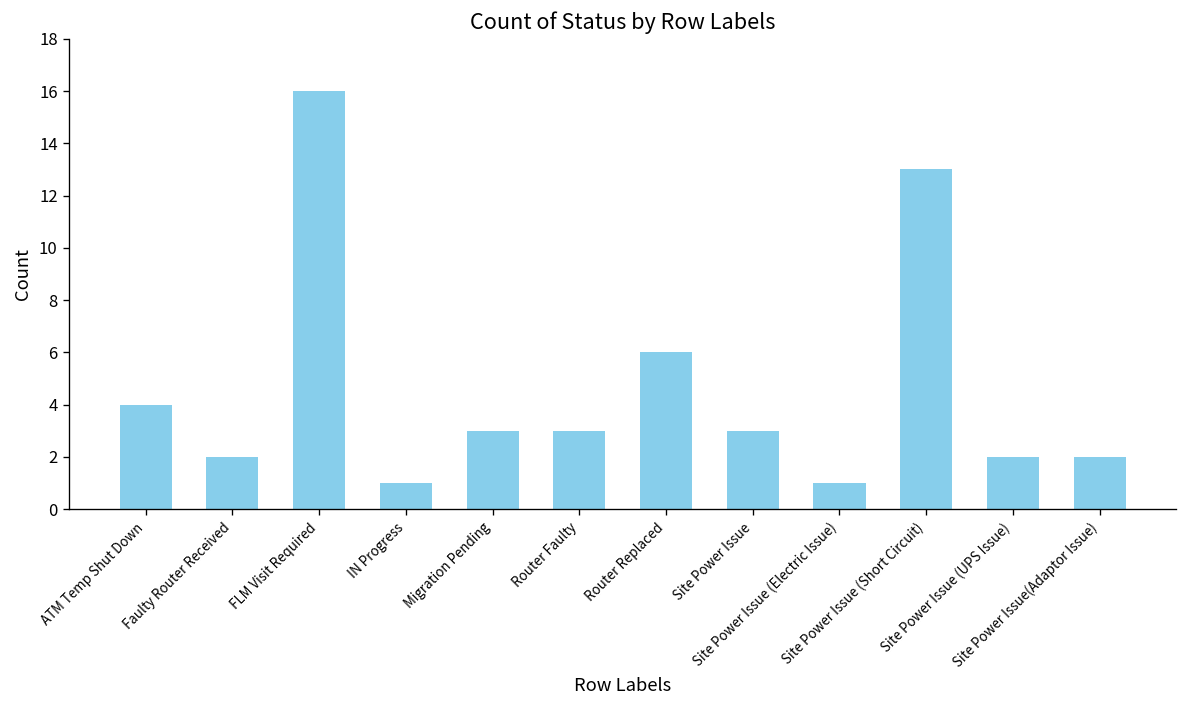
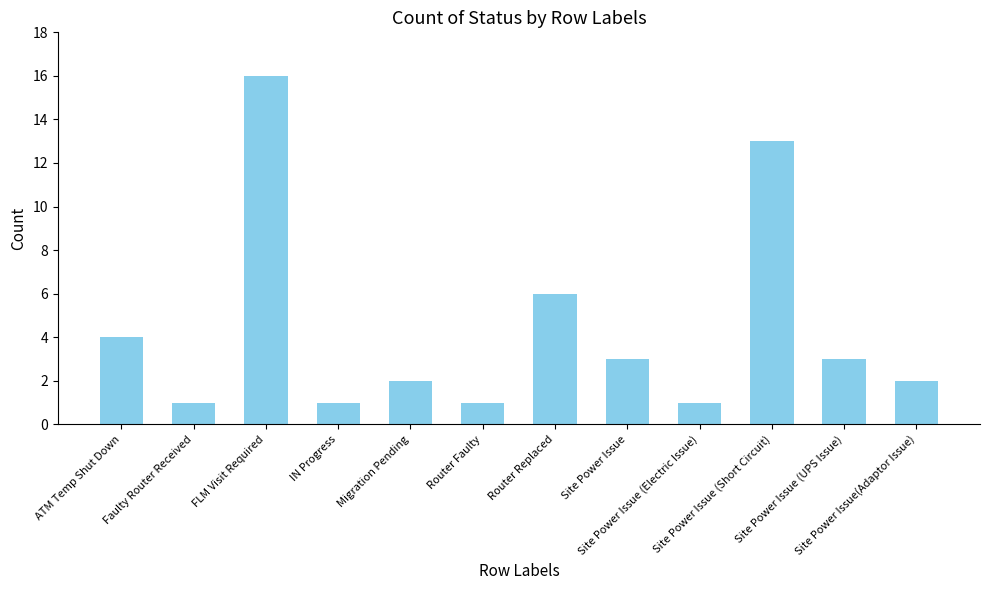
  {
    "ATM Temp Shut Down": 4,
-   "Faulty Router Received": 2,
+   "Faulty Router Received": 1,
    "FLM Visit Required": 16,
    "IN Progress": 1,
-   "Migration Pending": 3,
-   "Router Faulty": 3,
+   "Migration Pending": 2,
+   "Router Faulty": 1,
    "Router Replaced": 6,
    "Site Power Issue": 3,
    "Site Power Issue (Electric Issue)": 1,
    "Site Power Issue (Short Circuit)": 13,
-   "Site Power Issue (UPS Issue)": 2,
+   "Site Power Issue (UPS Issue)": 3,
    "Site Power Issue(Adaptor Issue)": 2
  }
